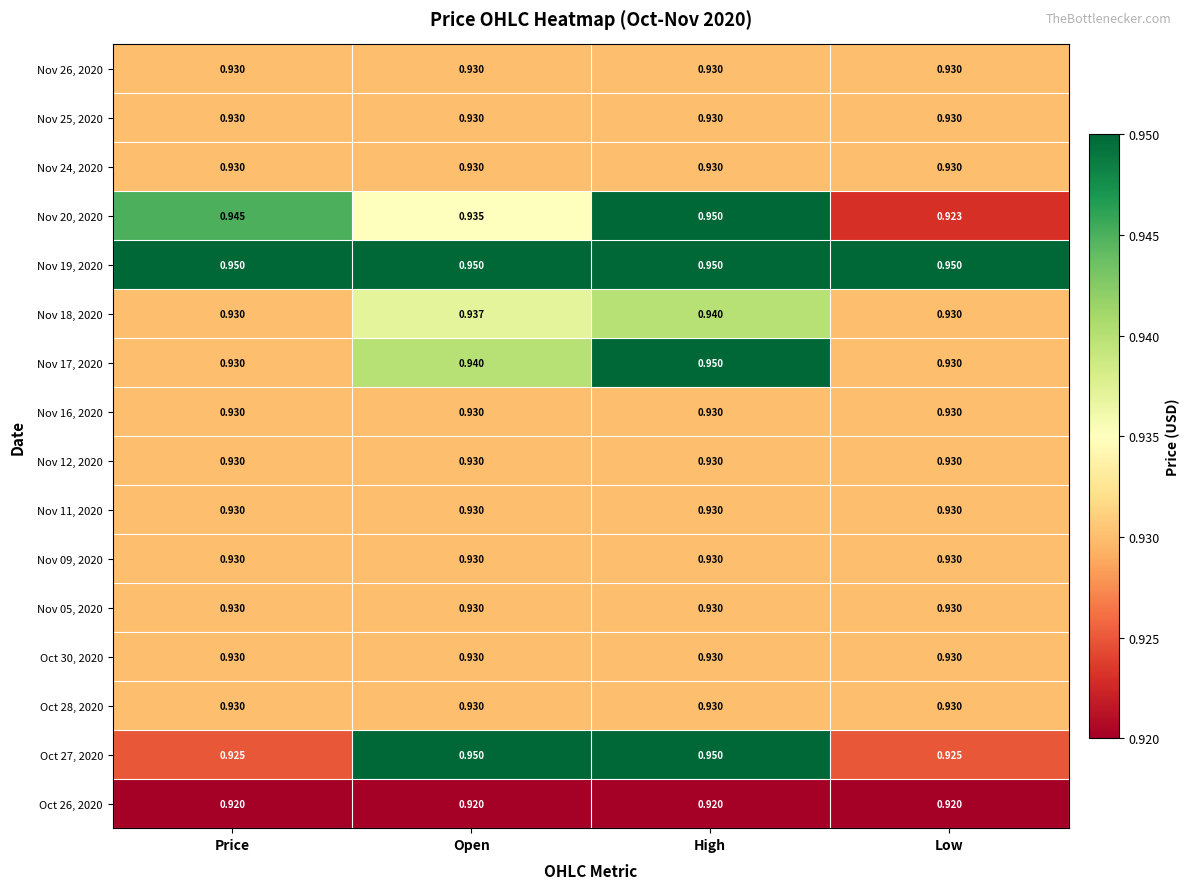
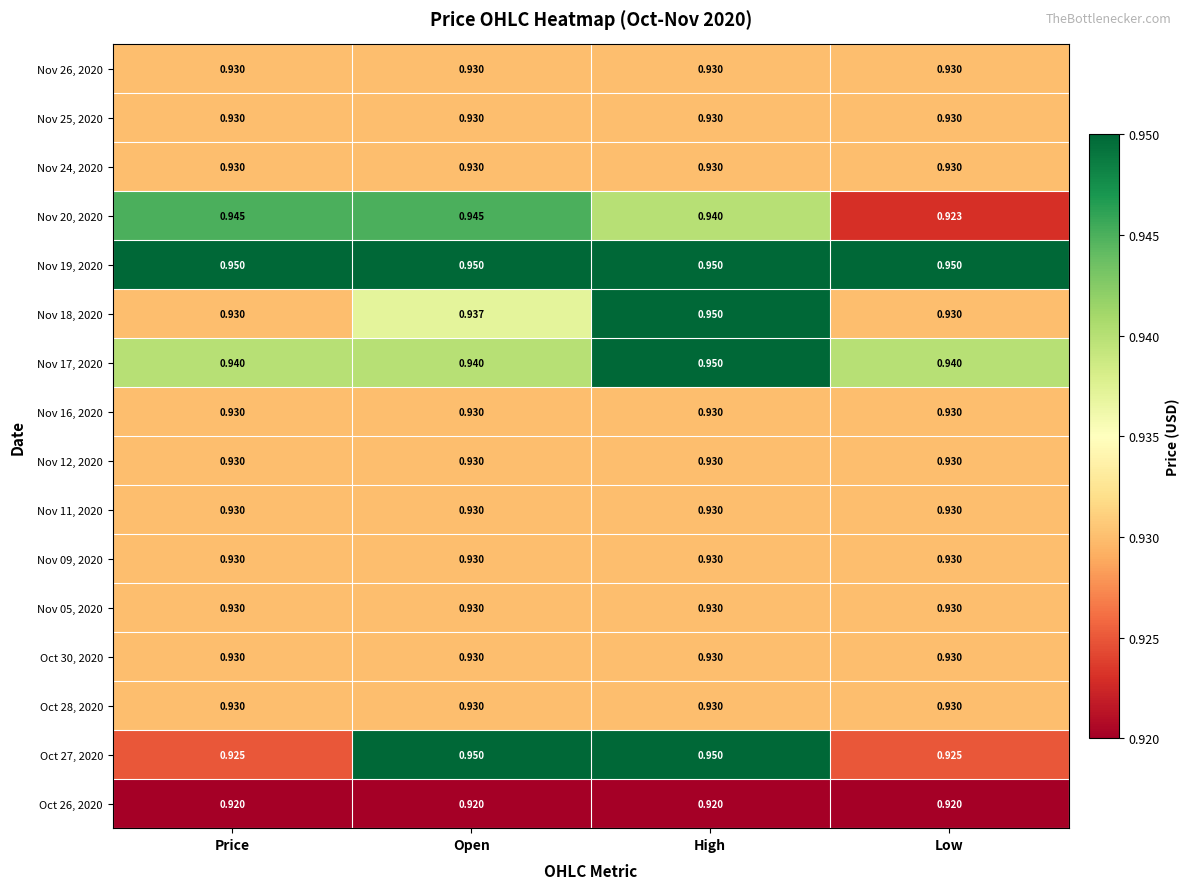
  {
    "Nov 26, 2020": {
      "Price": 0.930,
      "Open": 0.930,
      "High": 0.930,
      "Low": 0.930
    },
    "Nov 25, 2020": {
      "Price": 0.930,
      "Open": 0.930,
      "High": 0.930,
      "Low": 0.930
    },
    "Nov 24, 2020": {
      "Price": 0.930,
      "Open": 0.930,
      "High": 0.930,
      "Low": 0.930
    },
    "Nov 20, 2020": {
      "Price": 0.945,
-     "Open": 0.935,
-     "High": 0.950,
+     "Open": 0.945,
+     "High": 0.940,
      "Low": 0.923
    },
    "Nov 19, 2020": {
      "Price": 0.950,
      "Open": 0.950,
      "High": 0.950,
      "Low": 0.950
    },
    "Nov 18, 2020": {
      "Price": 0.930,
      "Open": 0.937,
-     "High": 0.940,
+     "High": 0.950,
      "Low": 0.930
    },
    "Nov 17, 2020": {
-     "Price": 0.930,
+     "Price": 0.940,
      "Open": 0.940,
      "High": 0.950,
-     "Low": 0.930
+     "Low": 0.940
    },
    "Nov 16, 2020": {
      "Price": 0.930,
      "Open": 0.930,
      "High": 0.930,
      "Low": 0.930
    },
    "Nov 12, 2020": {
      "Price": 0.930,
      "Open": 0.930,
      "High": 0.930,
      "Low": 0.930
    },
    "Nov 11, 2020": {
      "Price": 0.930,
      "Open": 0.930,
      "High": 0.930,
      "Low": 0.930
    },
    "Nov 09, 2020": {
      "Price": 0.930,
      "Open": 0.930,
      "High": 0.930,
      "Low": 0.930
    },
    "Nov 05, 2020": {
      "Price": 0.930,
      "Open": 0.930,
      "High": 0.930,
      "Low": 0.930
    },
    "Oct 30, 2020": {
      "Price": 0.930,
      "Open": 0.930,
      "High": 0.930,
      "Low": 0.930
    },
    "Oct 28, 2020": {
      "Price": 0.930,
      "Open": 0.930,
      "High": 0.930,
      "Low": 0.930
    },
    "Oct 27, 2020": {
      "Price": 0.925,
      "Open": 0.950,
      "High": 0.950,
      "Low": 0.925
    },
    "Oct 26, 2020": {
      "Price": 0.920,
      "Open": 0.920,
      "High": 0.920,
      "Low": 0.920
    }
  }
